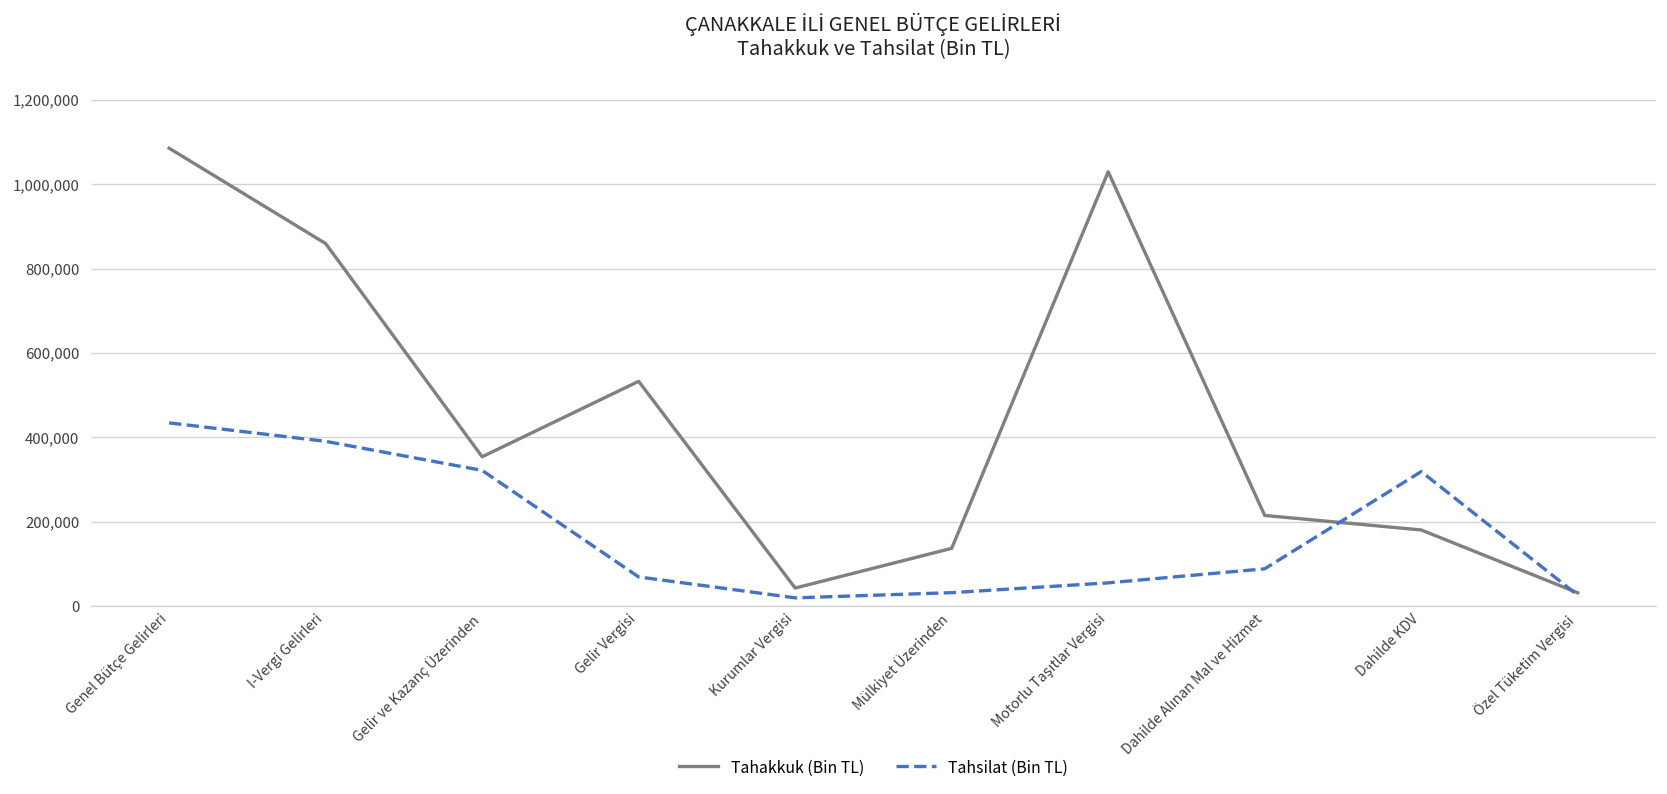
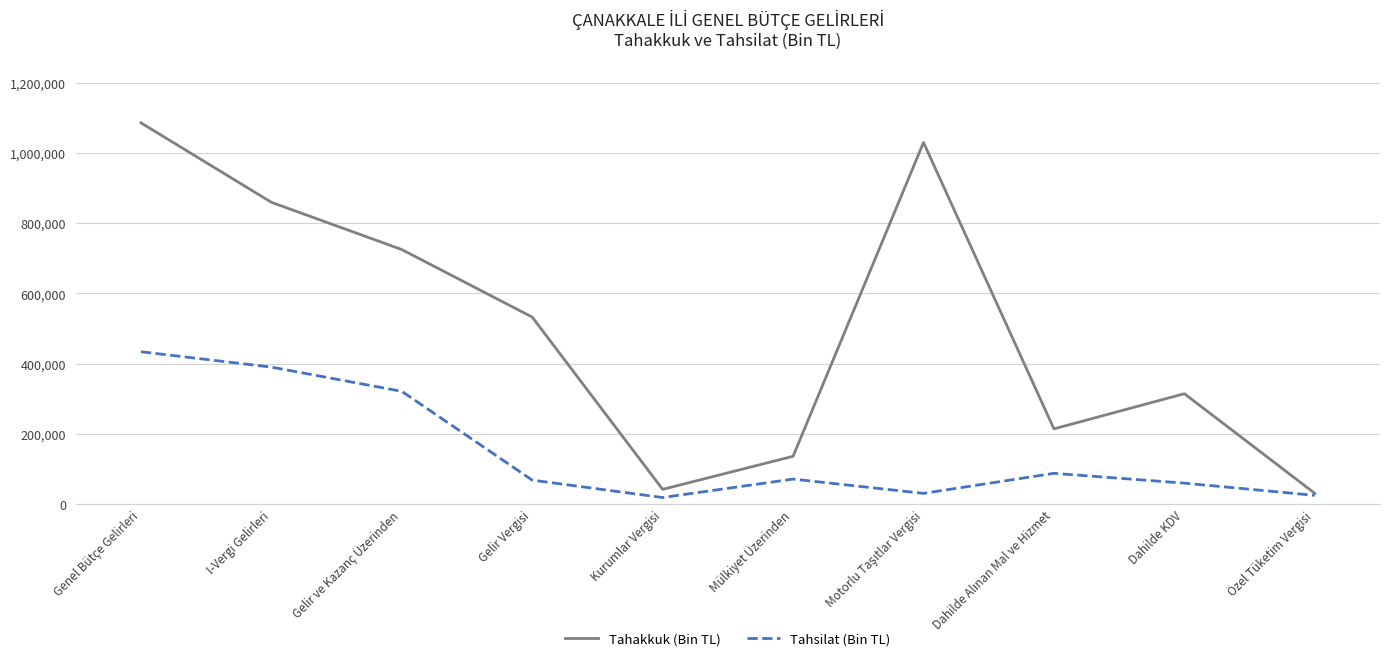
  {
    "Tahakkuk (Bin TL)": {
      "Genel Bütçe Gelirleri": "1,090,000",
      "I-Vergi Gelirleri": "860,000",
-     "Gelir ve Kazanç Üzerinden": "350,000",
+     "Gelir ve Kazanç Üzerinden": "720,000",
      "Gelir Vergisi": "530,000",
      "Kurumlar Vergisi": "40,000",
      "Mülkiyet Üzerinden": "140,000",
      "Motorlu Taşıtlar Vergisi": "1,030,000",
      "Dahilde Alınan Mal ve Hizmet": "210,000",
-     "Dahilde KDV": "180,000"
+     "Dahilde KDV": "310,000"
    },
    "Tahsilat (Bin TL)": {
      "Genel Bütçe Gelirleri": "430,000",
      "I-Vergi Gelirleri": "390,000",
      "Gelir ve Kazanç Üzerinden": "320,000",
      "Gelir Vergisi": "70,000",
      "Kurumlar Vergisi": "20,000",
-     "Mülkiyet Üzerinden": "30,000",
-     "Motorlu Taşıtlar Vergisi": "50,000",
+     "Mülkiyet Üzerinden": "70,000",
+     "Motorlu Taşıtlar Vergisi": "30,000",
      "Dahilde Alınan Mal ve Hizmet": "90,000",
-     "Dahilde KDV": "320,000"
+     "Dahilde KDV": "60,000"
    }
  }
